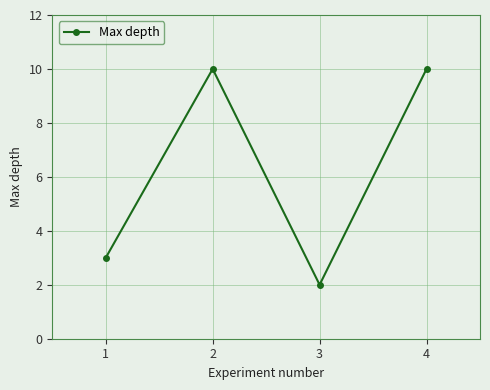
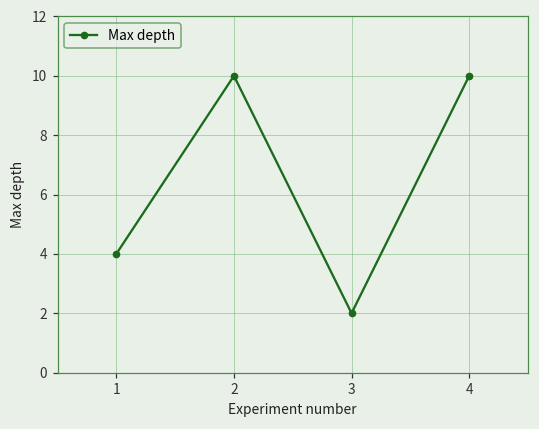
  {
-   "1": 3,
+   "1": 4,
    "2": 10,
    "3": 2,
    "4": 10
  }
